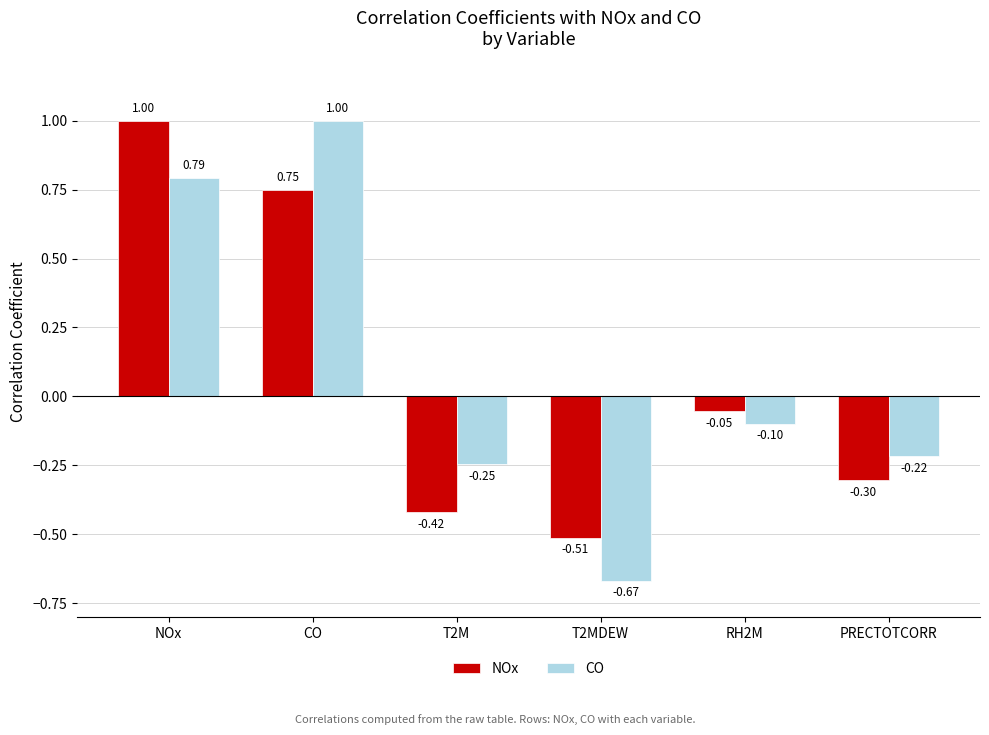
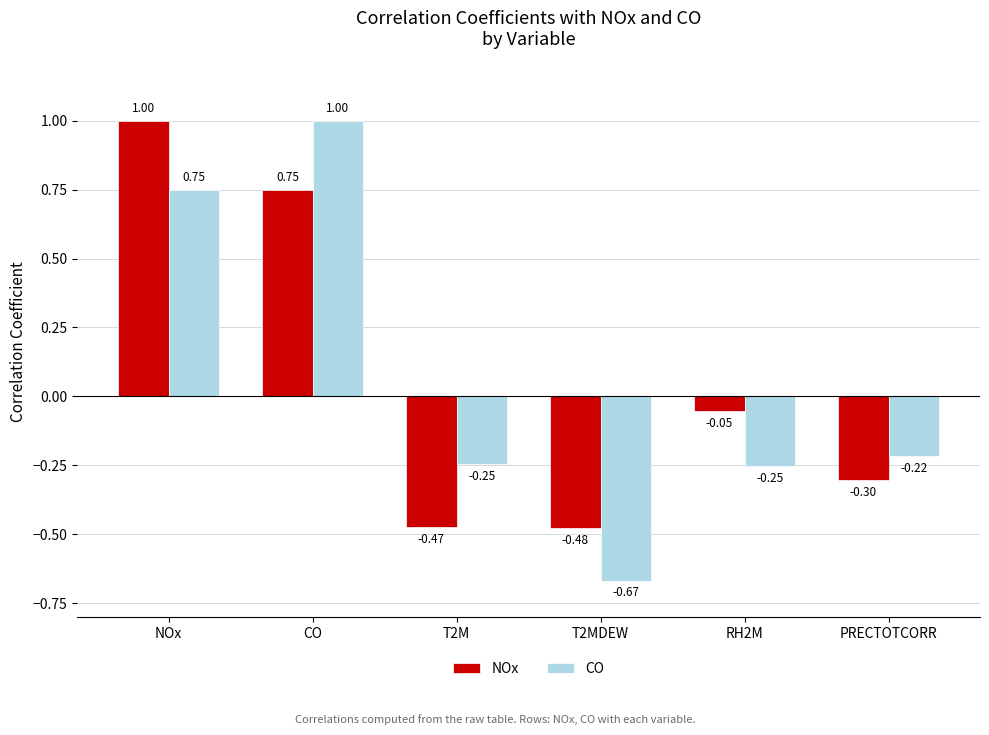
  {
    "NOx": {
      "NOx": 1.00,
      "CO": 0.75,
-     "T2M": -0.42,
-     "T2MDEW": -0.51,
+     "T2M": -0.47,
+     "T2MDEW": -0.48,
      "RH2M": -0.05,
      "PRECTOTCORR": -0.30
    },
    "CO": {
-     "NOx": 0.79,
+     "NOx": 0.75,
      "CO": 1.00,
      "T2M": -0.25,
      "T2MDEW": -0.67,
-     "RH2M": -0.10,
+     "RH2M": -0.25,
      "PRECTOTCORR": -0.22
    }
  }
